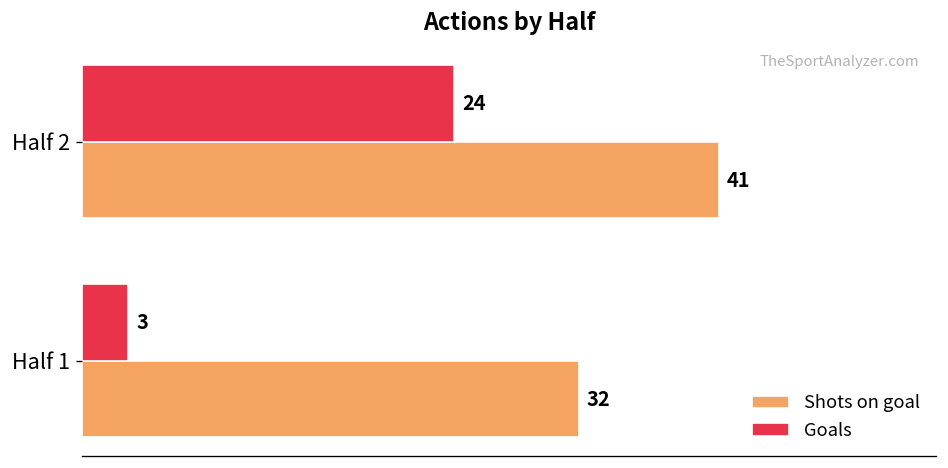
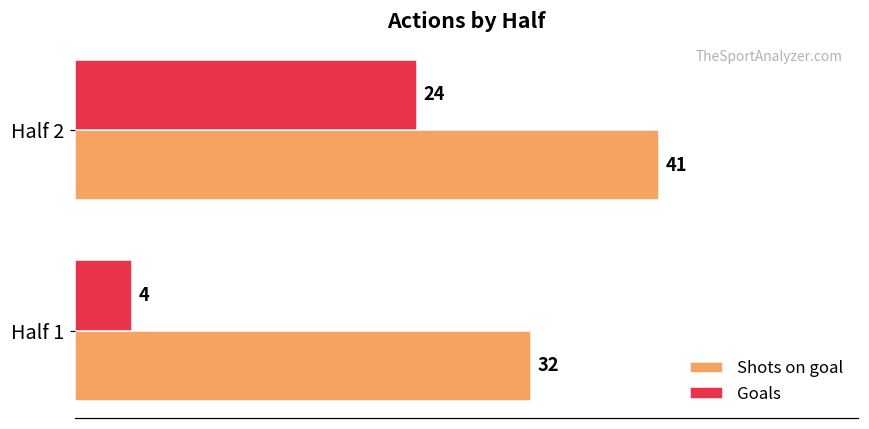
  {
    "Shots on goal": {
      "Half 2": 41,
      "Half 1": 32
    },
    "Goals": {
      "Half 2": 24,
-     "Half 1": 3
+     "Half 1": 4
    }
  }
